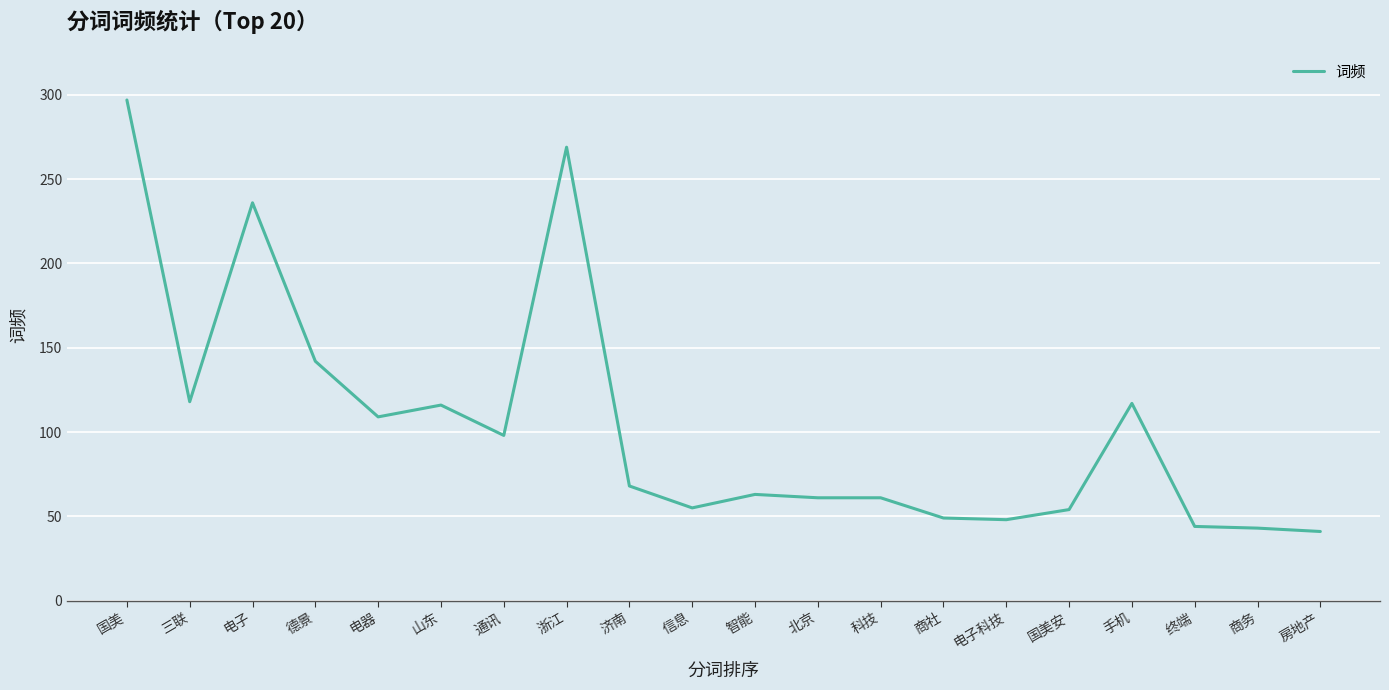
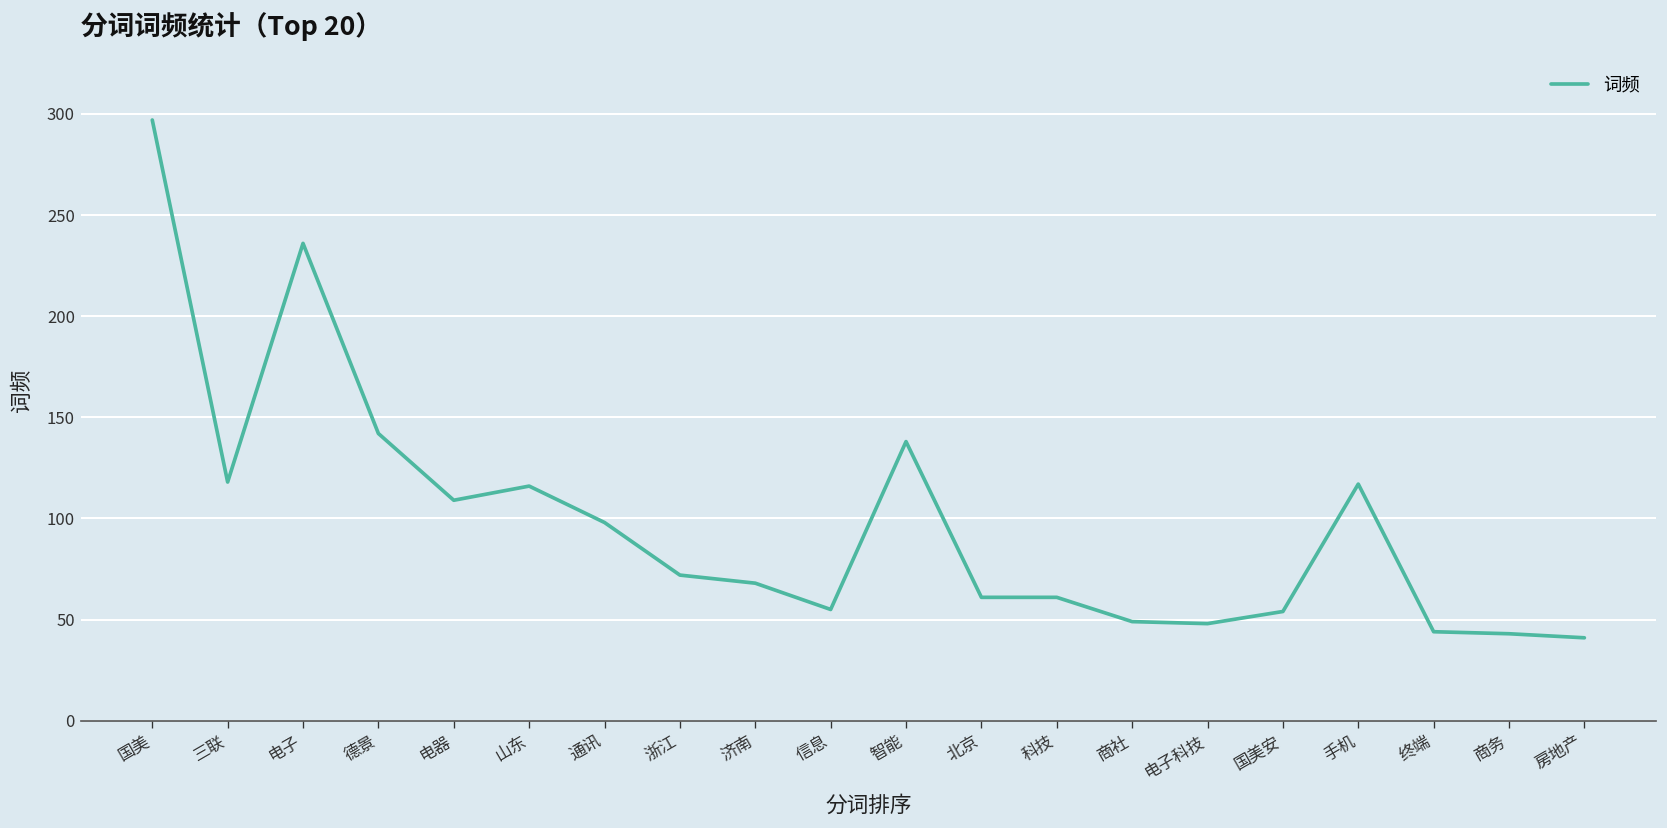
  {
    "国美": 297,
    "三联": 118,
    "电子": 236,
    "德景": 142,
    "电器": 109,
    "山东": 116,
    "通讯": 98,
-   "浙江": 269,
+   "浙江": 72,
    "济南": 68,
    "信息": 55,
-   "智能": 63,
+   "智能": 138,
    "北京": 61,
    "科技": 61,
    "商社": 49,
    "电子科技": 48,
    "国美安": 54,
    "手机": 117,
    "终端": 44,
    "商务": 43,
    "房地产": 41
  }
